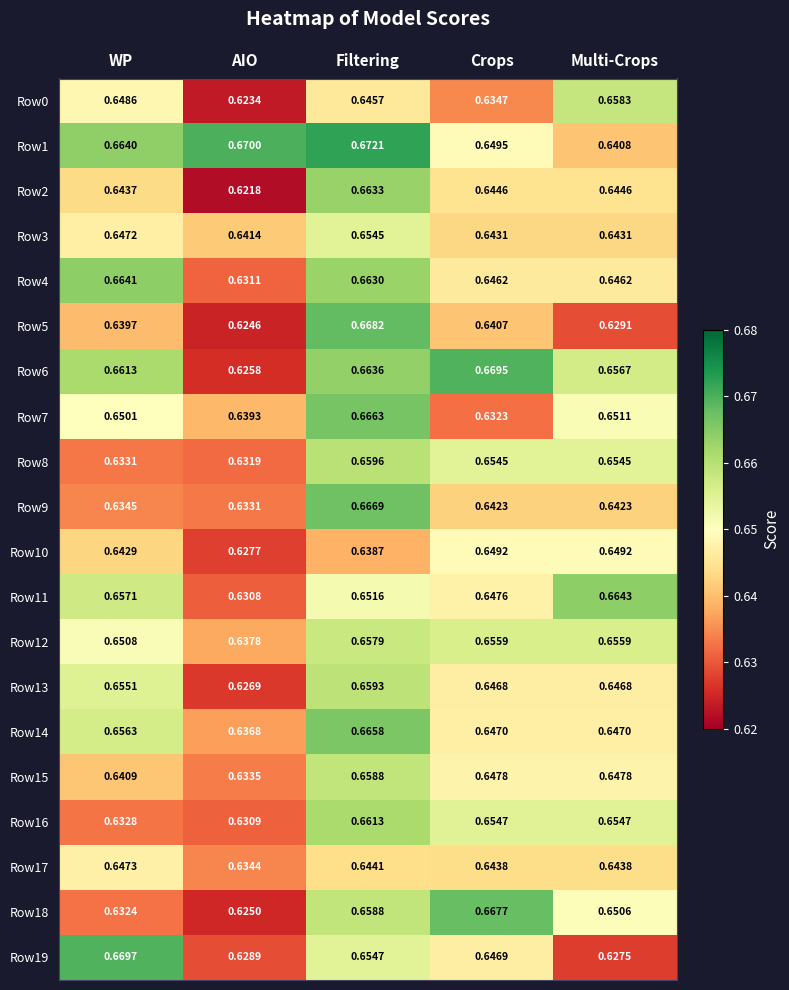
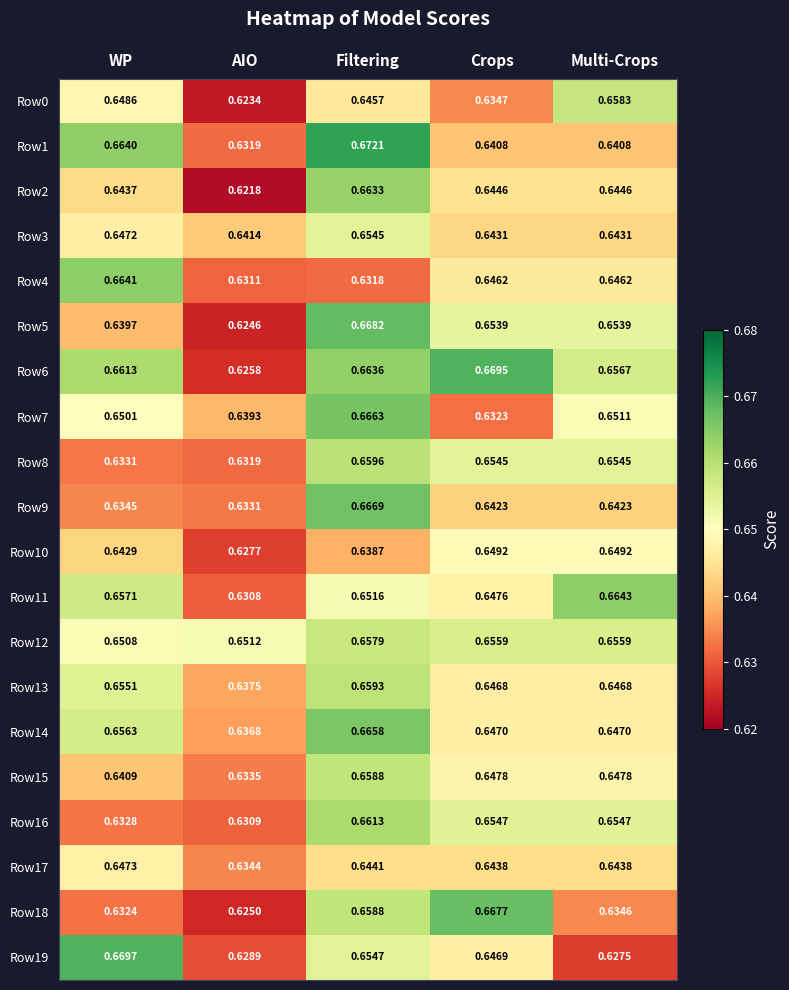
  {
    "Row0": {
      "WP": 0.6486,
      "AIO": 0.6234,
      "Filtering": 0.6457,
      "Crops": 0.6347,
      "Multi-Crops": 0.6583
    },
    "Row1": {
      "WP": 0.6640,
-     "AIO": 0.6700,
+     "AIO": 0.6319,
      "Filtering": 0.6721,
-     "Crops": 0.6495,
+     "Crops": 0.6408,
      "Multi-Crops": 0.6408
    },
    "Row2": {
      "WP": 0.6437,
      "AIO": 0.6218,
      "Filtering": 0.6633,
      "Crops": 0.6446,
      "Multi-Crops": 0.6446
    },
    "Row3": {
      "WP": 0.6472,
      "AIO": 0.6414,
      "Filtering": 0.6545,
      "Crops": 0.6431,
      "Multi-Crops": 0.6431
    },
    "Row4": {
      "WP": 0.6641,
      "AIO": 0.6311,
-     "Filtering": 0.6630,
+     "Filtering": 0.6318,
      "Crops": 0.6462,
      "Multi-Crops": 0.6462
    },
    "Row5": {
      "WP": 0.6397,
      "AIO": 0.6246,
      "Filtering": 0.6682,
-     "Crops": 0.6407,
-     "Multi-Crops": 0.6291
+     "Crops": 0.6539,
+     "Multi-Crops": 0.6539
    },
    "Row6": {
      "WP": 0.6613,
      "AIO": 0.6258,
      "Filtering": 0.6636,
      "Crops": 0.6695,
      "Multi-Crops": 0.6567
    },
    "Row7": {
      "WP": 0.6501,
      "AIO": 0.6393,
      "Filtering": 0.6663,
      "Crops": 0.6323,
      "Multi-Crops": 0.6511
    },
    "Row8": {
      "WP": 0.6331,
      "AIO": 0.6319,
      "Filtering": 0.6596,
      "Crops": 0.6545,
      "Multi-Crops": 0.6545
    },
    "Row9": {
      "WP": 0.6345,
      "AIO": 0.6331,
      "Filtering": 0.6669,
      "Crops": 0.6423,
      "Multi-Crops": 0.6423
    },
    "Row10": {
      "WP": 0.6429,
      "AIO": 0.6277,
      "Filtering": 0.6387,
      "Crops": 0.6492,
      "Multi-Crops": 0.6492
    },
    "Row11": {
      "WP": 0.6571,
      "AIO": 0.6308,
      "Filtering": 0.6516,
      "Crops": 0.6476,
      "Multi-Crops": 0.6643
    },
    "Row12": {
      "WP": 0.6508,
-     "AIO": 0.6378,
+     "AIO": 0.6512,
      "Filtering": 0.6579,
      "Crops": 0.6559,
      "Multi-Crops": 0.6559
    },
    "Row13": {
      "WP": 0.6551,
-     "AIO": 0.6269,
+     "AIO": 0.6375,
      "Filtering": 0.6593,
      "Crops": 0.6468,
      "Multi-Crops": 0.6468
    },
    "Row14": {
      "WP": 0.6563,
      "AIO": 0.6368,
      "Filtering": 0.6658,
      "Crops": 0.6470,
      "Multi-Crops": 0.6470
    },
    "Row15": {
      "WP": 0.6409,
      "AIO": 0.6335,
      "Filtering": 0.6588,
      "Crops": 0.6478,
      "Multi-Crops": 0.6478
    },
    "Row16": {
      "WP": 0.6328,
      "AIO": 0.6309,
      "Filtering": 0.6613,
      "Crops": 0.6547,
      "Multi-Crops": 0.6547
    },
    "Row17": {
      "WP": 0.6473,
      "AIO": 0.6344,
      "Filtering": 0.6441,
      "Crops": 0.6438,
      "Multi-Crops": 0.6438
    },
    "Row18": {
      "WP": 0.6324,
      "AIO": 0.6250,
      "Filtering": 0.6588,
      "Crops": 0.6677,
-     "Multi-Crops": 0.6506
+     "Multi-Crops": 0.6346
    },
    "Row19": {
      "WP": 0.6697,
      "AIO": 0.6289,
      "Filtering": 0.6547,
      "Crops": 0.6469,
      "Multi-Crops": 0.6275
    }
  }
